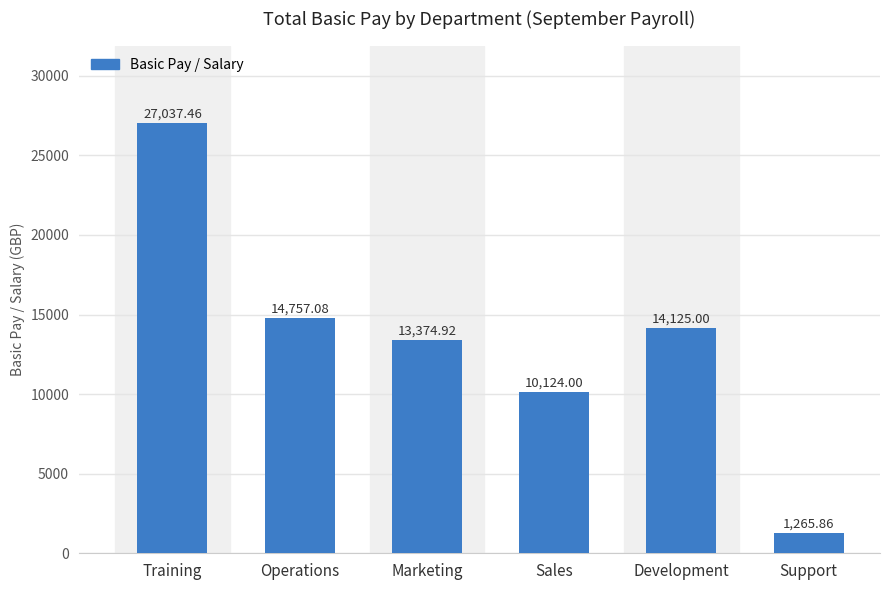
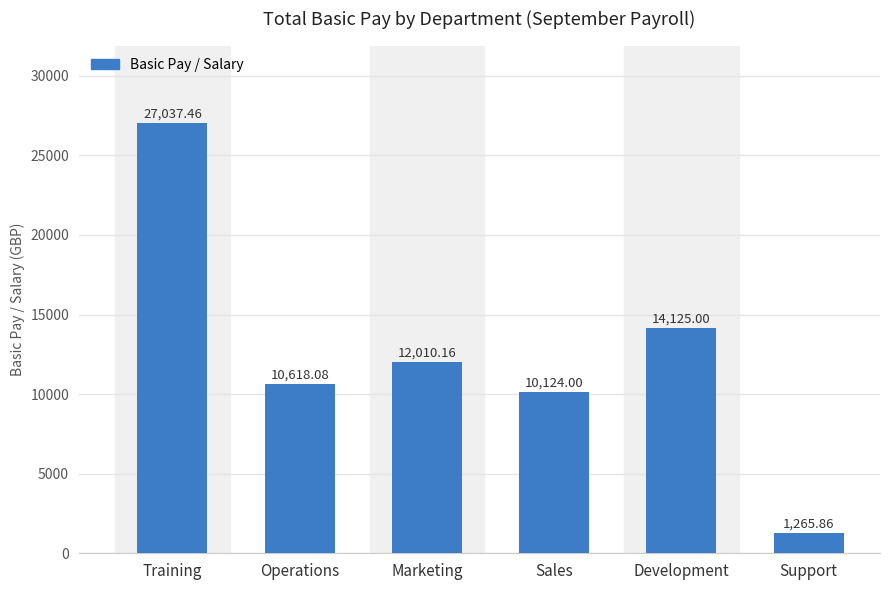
  {
    "Training": "27,037.46",
-   "Operations": "14,757.08",
-   "Marketing": "13,374.92",
+   "Operations": "10,618.08",
+   "Marketing": "12,010.16",
    "Sales": "10,124.00",
    "Development": "14,125.00",
    "Support": "1,265.86"
  }
